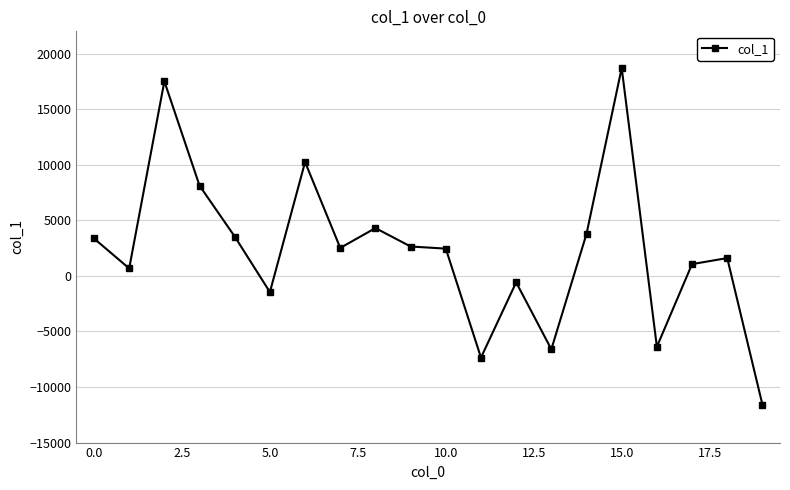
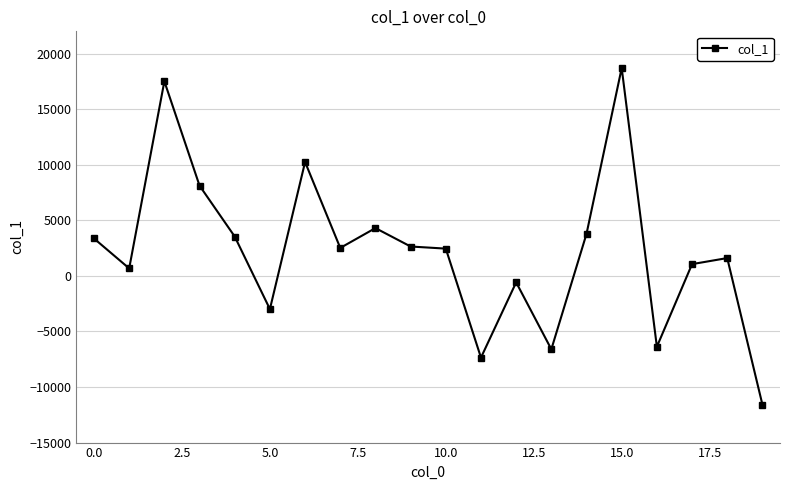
  {
    "0.0": 3400,
-   "5.0": -1500,
+   "5.0": -3000,
    "10.0": 2500,
    "15.0": 18700
  }
